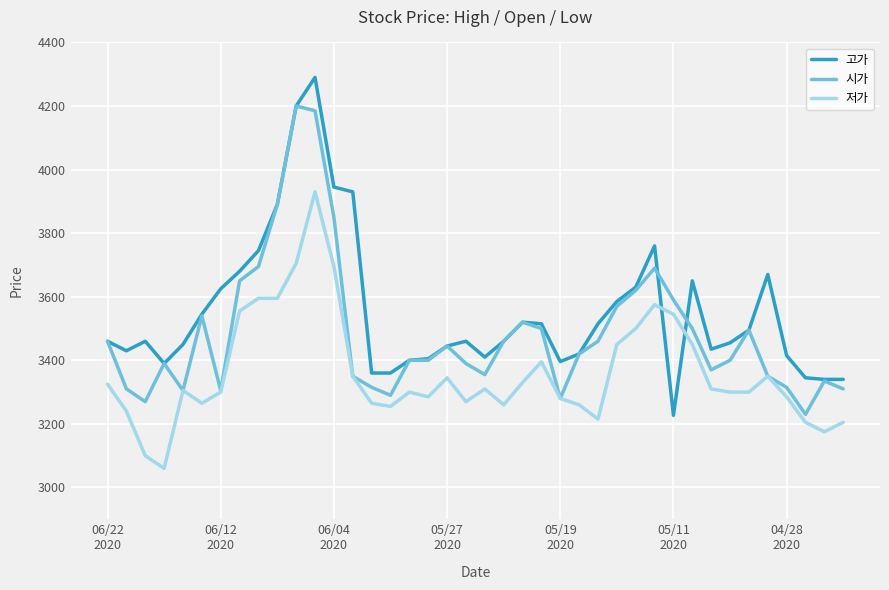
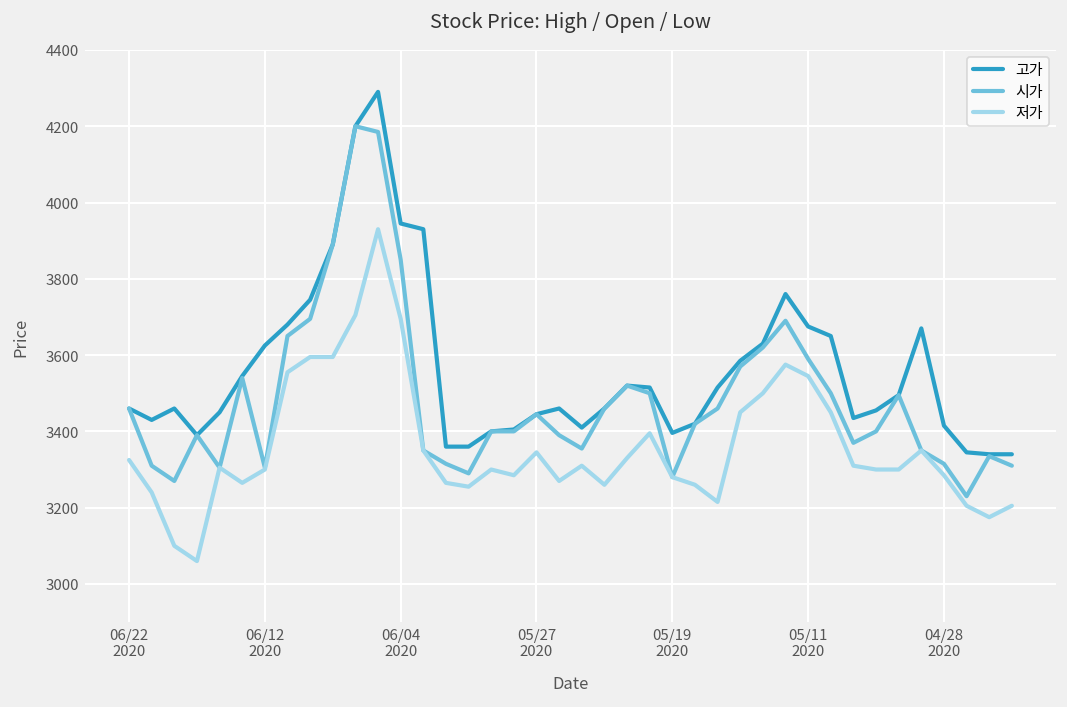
  {
    "고가": {
      "06/12 2020": 3630,
      "06/04 2020": 3950,
      "05/19 2020": 3400,
-     "05/11 2020": 3230,
+     "05/11 2020": 3680,
      "04/28 2020": 3420
    }
  }
